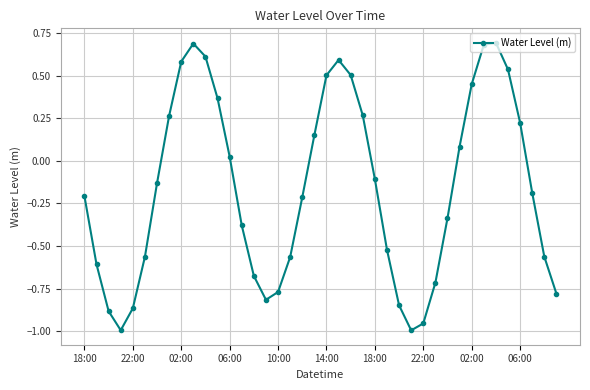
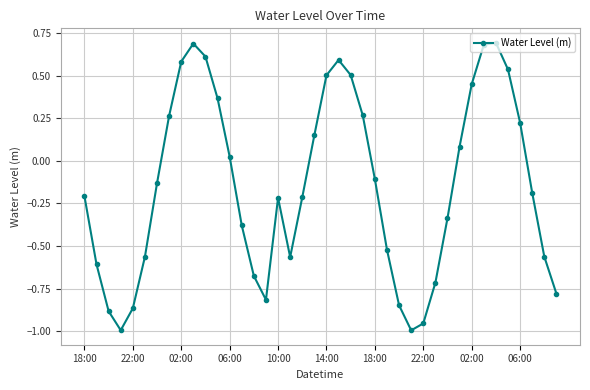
  {
-   "10:00": -0.77,
+   "10:00": -0.22,
    "14:00": 0.50
  }
